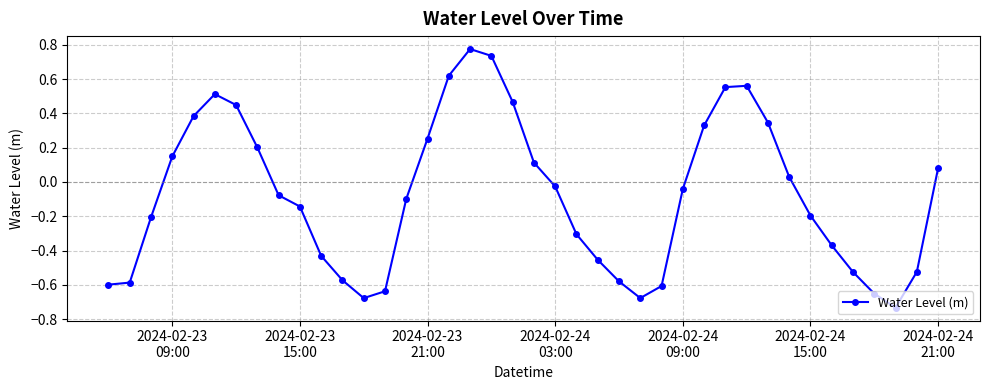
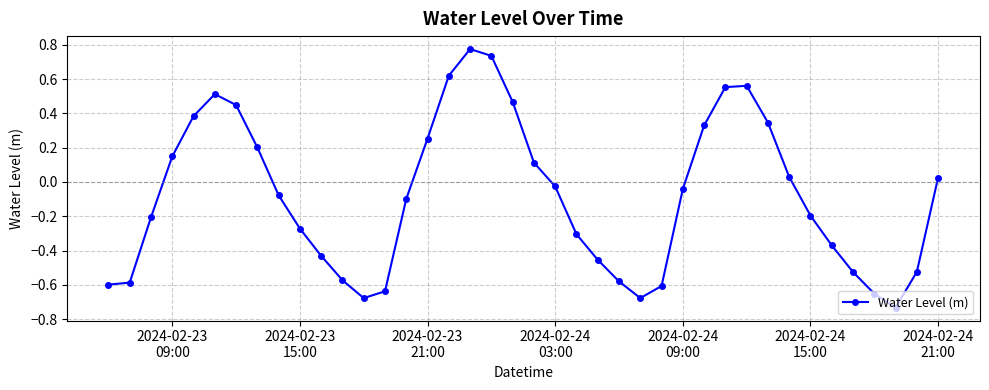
  {
    "2024-02-23 09:00": 0.15,
-   "2024-02-23 15:00": -0.14,
+   "2024-02-23 15:00": -0.27,
    "2024-02-23 21:00": 0.25,
    "2024-02-24 03:00": -0.03,
    "2024-02-24 09:00": -0.04,
    "2024-02-24 15:00": -0.20,
-   "2024-02-24 21:00": 0.08
+   "2024-02-24 21:00": 0.03
  }
